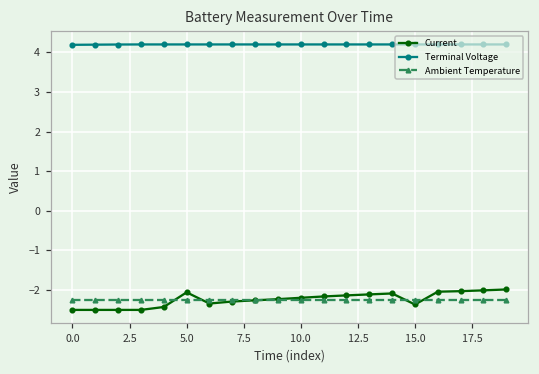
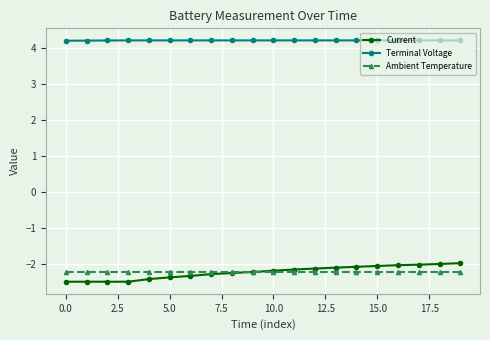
  {
    "Current": {
      "0.0": -2.5,
-     "5.0": -2.1,
-     "15.0": -2.4
+     "5.0": -2.4,
+     "15.0": -2.1
    },
    "Terminal Voltage": {
      "0.0": 4.2,
      "5.0": 4.2,
      "10.0": 4.2
    },
    "Ambient Temperature": {
      "0.0": -2.2,
      "5.0": -2.2,
      "15.0": -2.2
    }
  }
